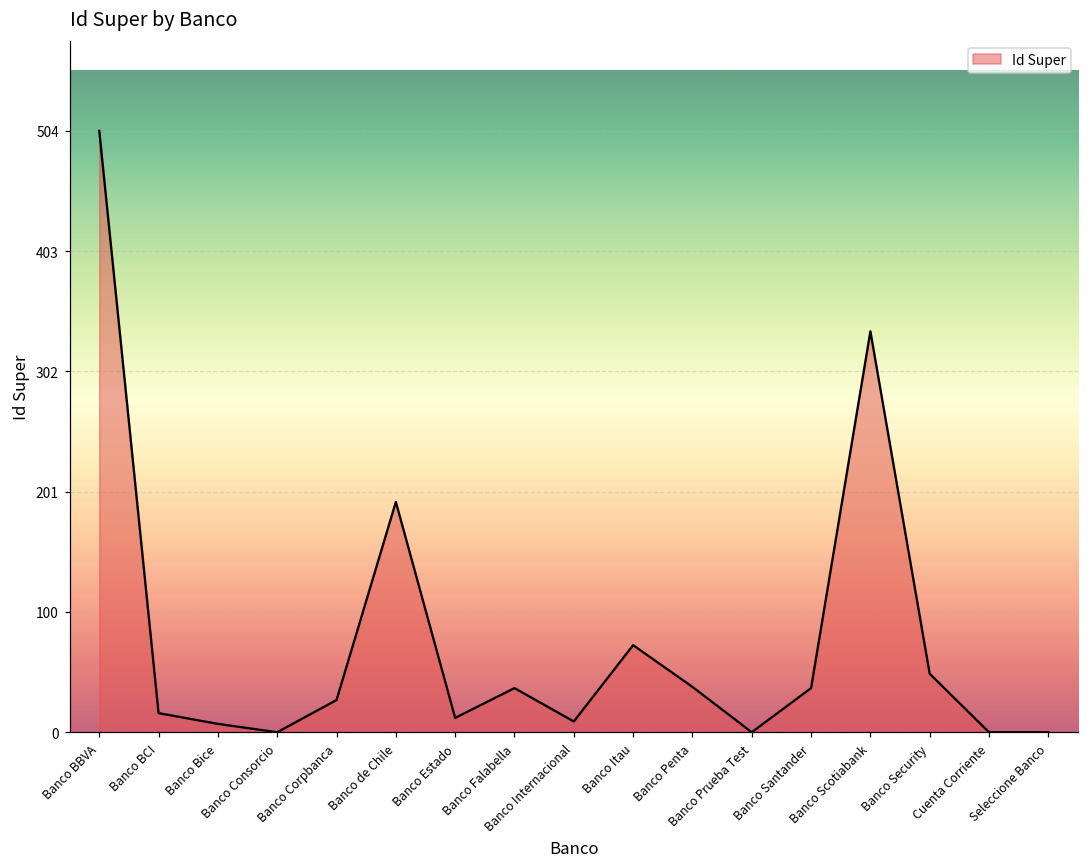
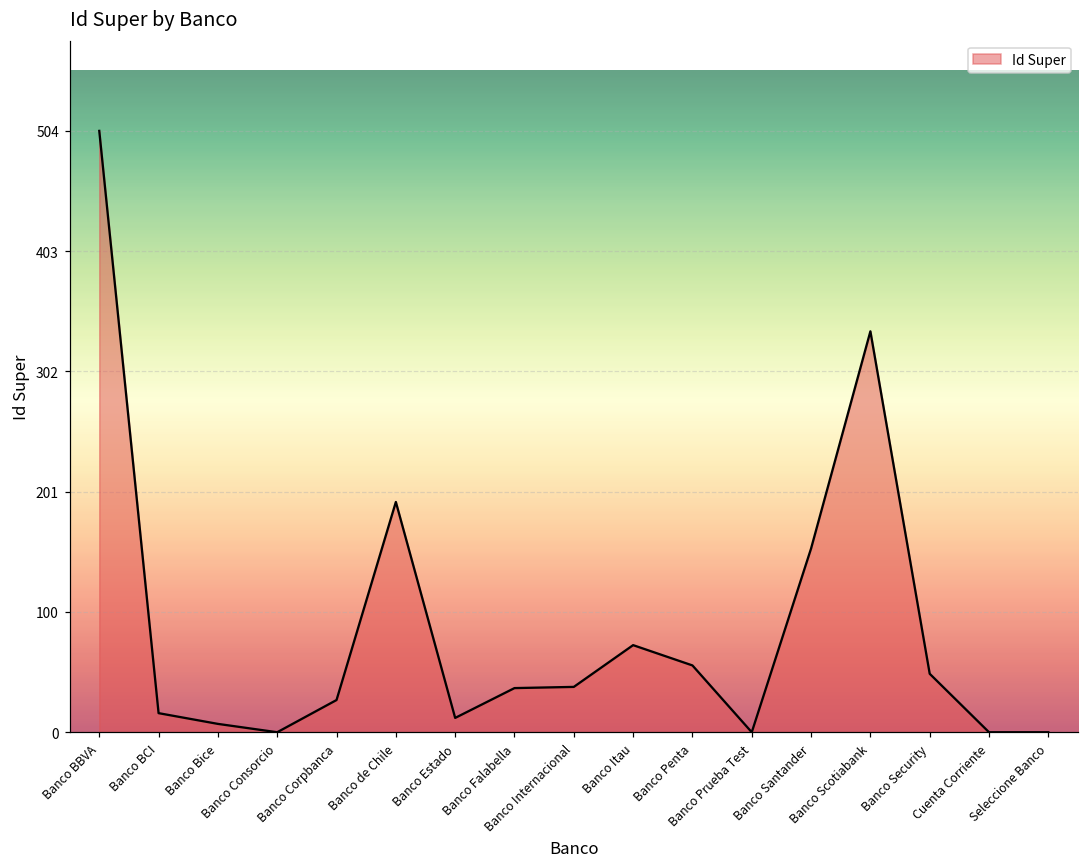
  {
    "Banco BBVA": 504,
    "Banco BCI": 16,
    "Banco Bice": 7,
    "Banco Consorcio": 0,
    "Banco Corpbanca": 27,
    "Banco de Chile": 193,
    "Banco Estado": 12,
    "Banco Falabella": 37,
-   "Banco Internacional": 9,
+   "Banco Internacional": 38,
    "Banco Itau": 73,
-   "Banco Penta": 38,
+   "Banco Penta": 56,
    "Banco Prueba Test": 0,
-   "Banco Santander": 37,
+   "Banco Santander": 154,
    "Banco Scotiabank": 336,
    "Banco Security": 49,
    "Cuenta Corriente": 0,
    "Seleccione Banco": 0
  }
